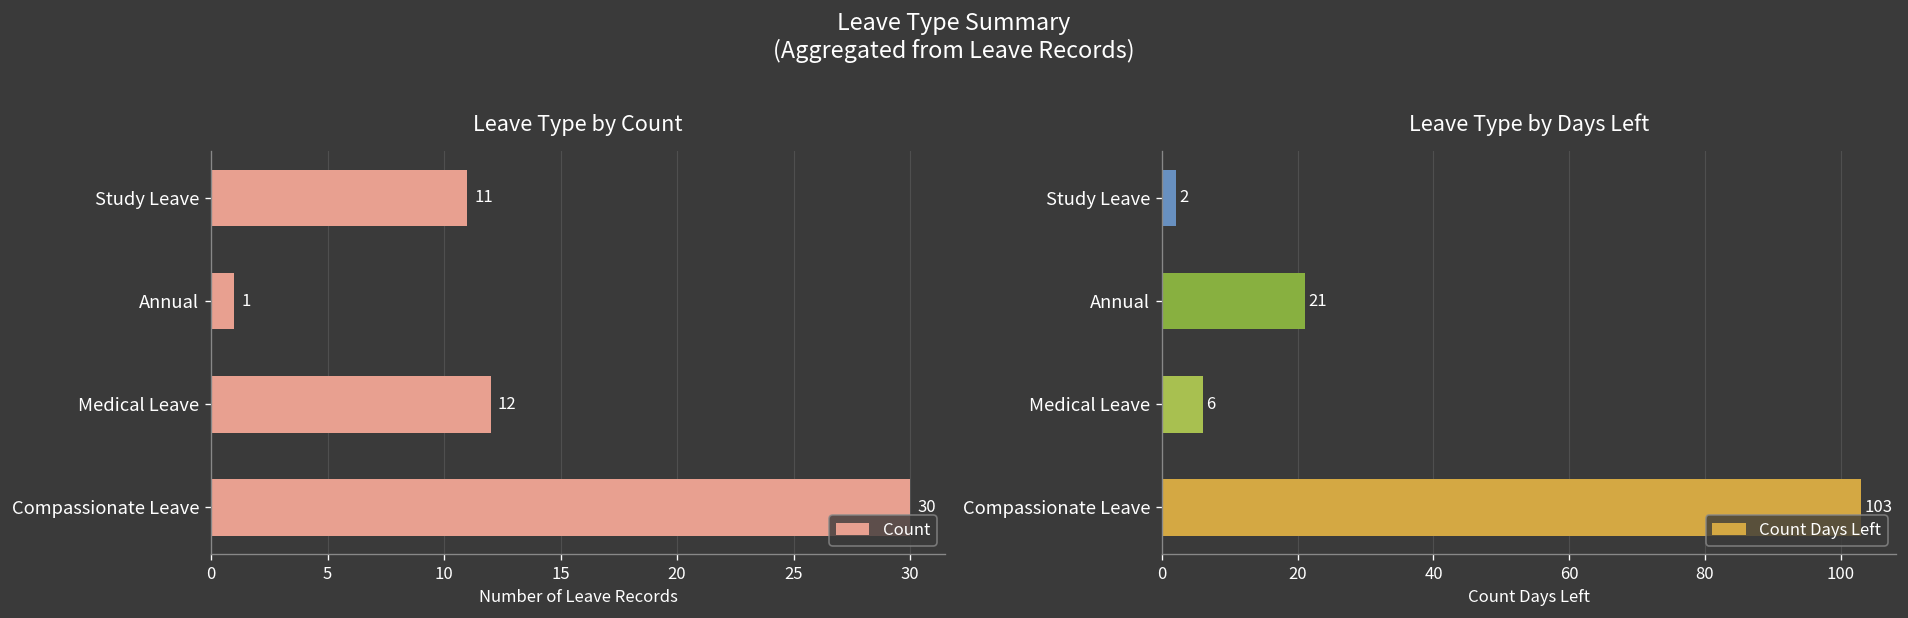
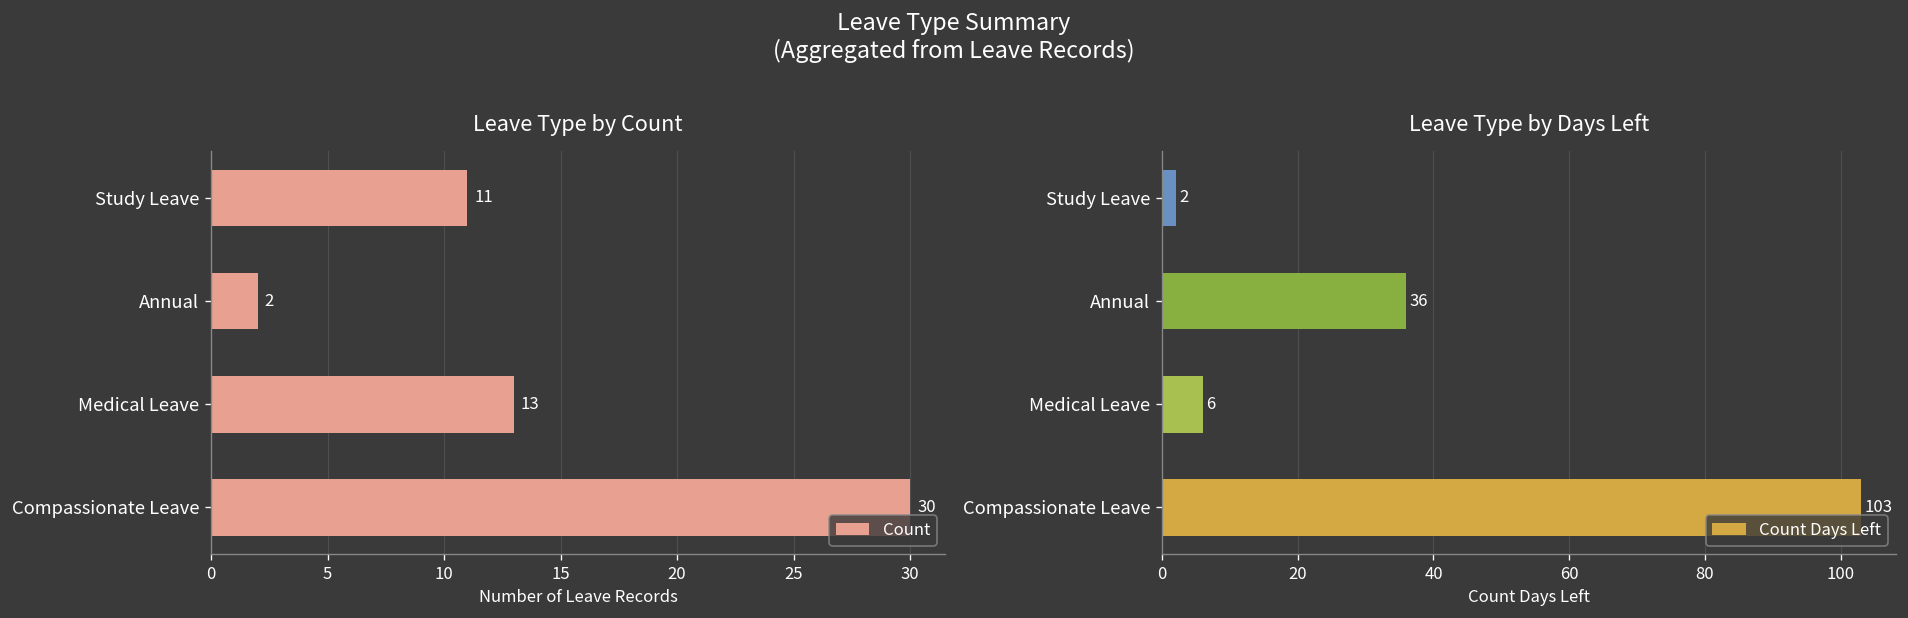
  {
    "Leave Type by Count": {
      "Study Leave": 11,
-     "Annual": 1,
-     "Medical Leave": 12
+     "Annual": 2,
+     "Medical Leave": 13
    },
    "Leave Type by Days Left": {
      "Study Leave": 2,
-     "Annual": 21,
+     "Annual": 36,
      "Medical Leave": 6
    }
  }
